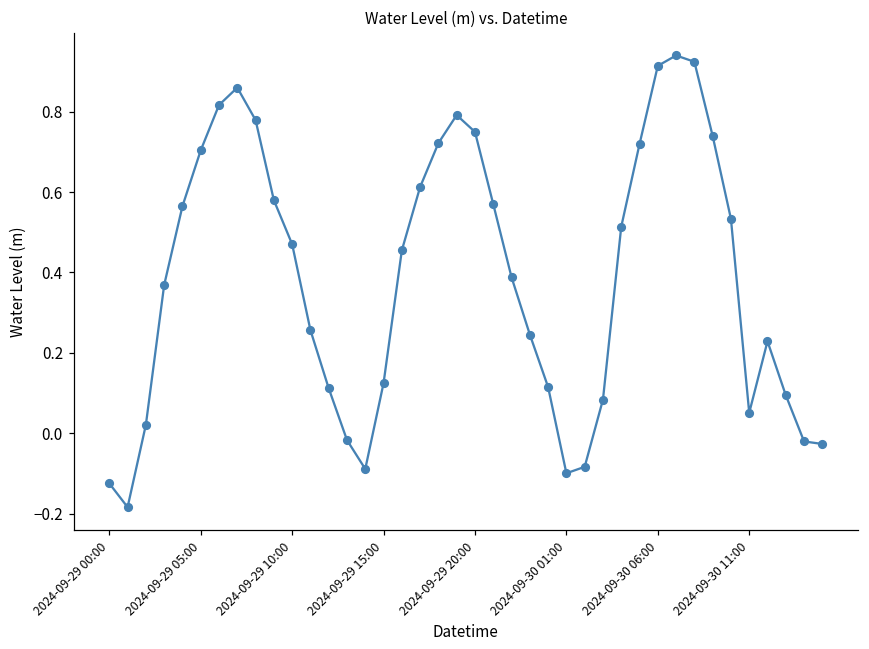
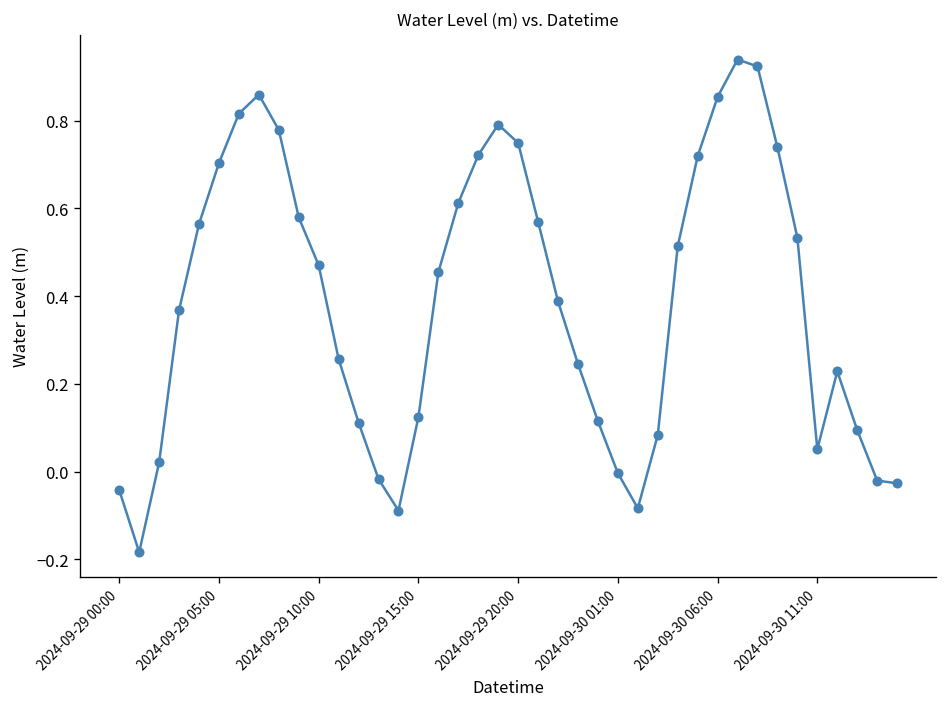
  {
-   "2024-09-29 00:00": -0.13,
+   "2024-09-29 00:00": -0.04,
    "2024-09-29 05:00": 0.70,
    "2024-09-29 10:00": 0.47,
    "2024-09-29 15:00": 0.12,
    "2024-09-29 20:00": 0.75,
-   "2024-09-30 01:00": -0.10,
-   "2024-09-30 06:00": 0.91,
+   "2024-09-30 01:00": 0.00,
+   "2024-09-30 06:00": 0.85,
    "2024-09-30 11:00": 0.05
  }
